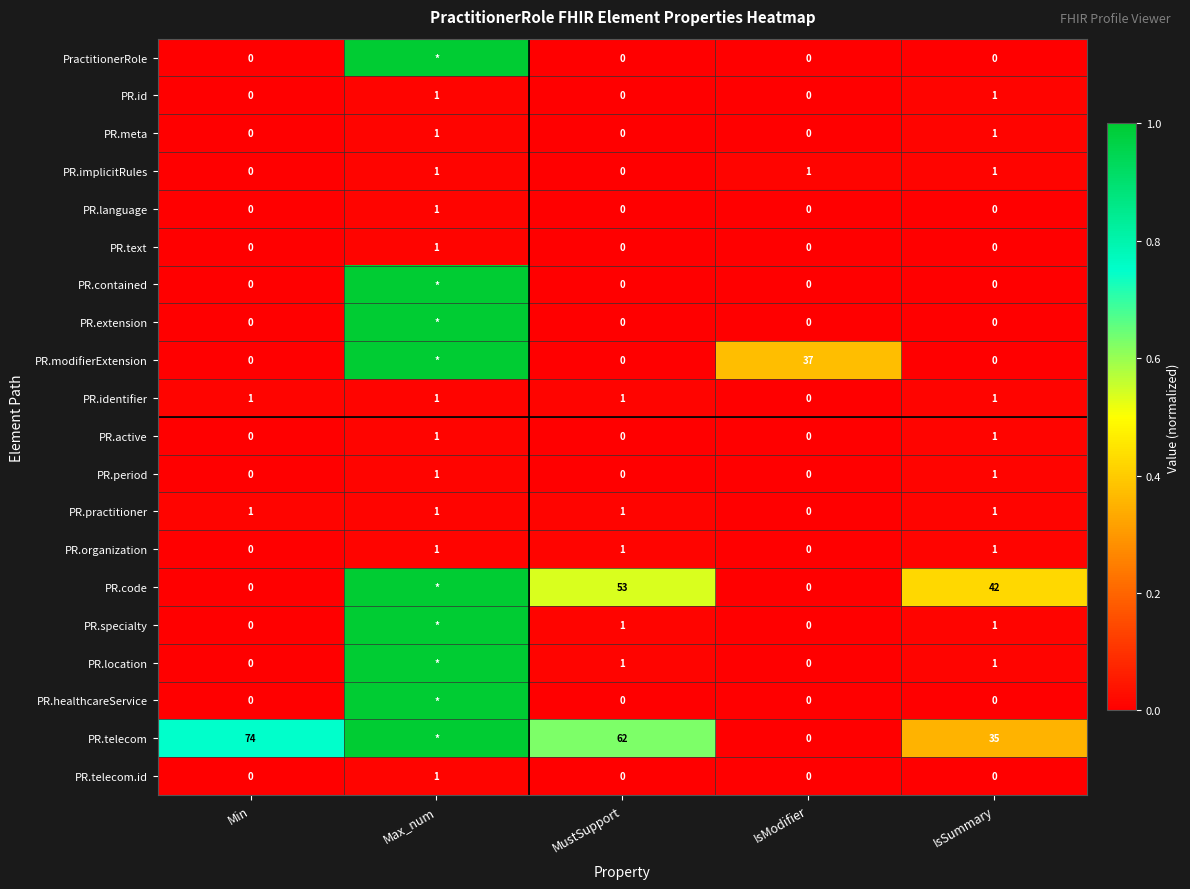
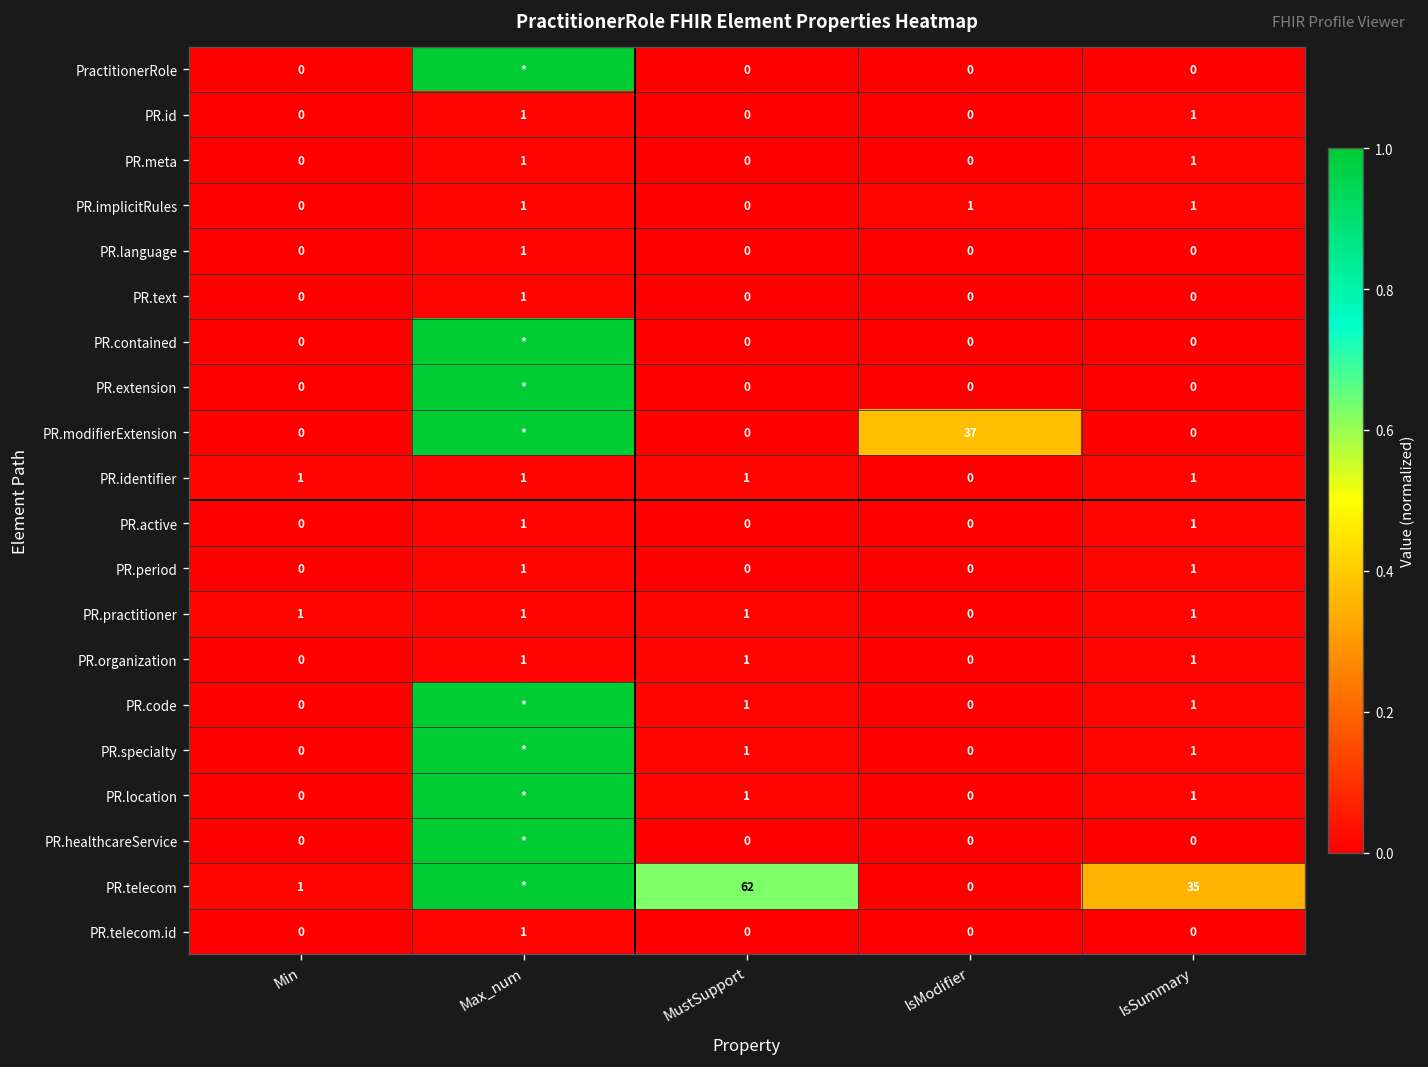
  {
    "PractitionerRole": {
      "Min": 0,
      "MustSupport": 0,
      "IsModifier": 0,
      "IsSummary": 0
    },
    "PR.id": {
      "Min": 0,
      "Max_num": 1,
      "MustSupport": 0,
      "IsModifier": 0,
      "IsSummary": 1
    },
    "PR.meta": {
      "Min": 0,
      "Max_num": 1,
      "MustSupport": 0,
      "IsModifier": 0,
      "IsSummary": 1
    },
    "PR.implicitRules": {
      "Min": 0,
      "Max_num": 1,
      "MustSupport": 0,
      "IsModifier": 1,
      "IsSummary": 1
    },
    "PR.language": {
      "Min": 0,
      "Max_num": 1,
      "MustSupport": 0,
      "IsModifier": 0,
      "IsSummary": 0
    },
    "PR.text": {
      "Min": 0,
      "Max_num": 1,
      "MustSupport": 0,
      "IsModifier": 0,
      "IsSummary": 0
    },
    "PR.contained": {
      "Min": 0,
      "MustSupport": 0,
      "IsModifier": 0,
      "IsSummary": 0
    },
    "PR.extension": {
      "Min": 0,
      "MustSupport": 0,
      "IsModifier": 0,
      "IsSummary": 0
    },
    "PR.modifierExtension": {
      "Min": 0,
      "MustSupport": 0,
      "IsModifier": 37,
      "IsSummary": 0
    },
    "PR.identifier": {
      "Min": 1,
      "Max_num": 1,
      "MustSupport": 1,
      "IsModifier": 0,
      "IsSummary": 1
    },
    "PR.active": {
      "Min": 0,
      "Max_num": 1,
      "MustSupport": 0,
      "IsModifier": 0,
      "IsSummary": 1
    },
    "PR.period": {
      "Min": 0,
      "Max_num": 1,
      "MustSupport": 0,
      "IsModifier": 0,
      "IsSummary": 1
    },
    "PR.practitioner": {
      "Min": 1,
      "Max_num": 1,
      "MustSupport": 1,
      "IsModifier": 0,
      "IsSummary": 1
    },
    "PR.organization": {
      "Min": 0,
      "Max_num": 1,
      "MustSupport": 1,
      "IsModifier": 0,
      "IsSummary": 1
    },
    "PR.code": {
      "Min": 0,
-     "MustSupport": 53,
+     "MustSupport": 1,
      "IsModifier": 0,
-     "IsSummary": 42
+     "IsSummary": 1
    },
    "PR.specialty": {
      "Min": 0,
      "MustSupport": 1,
      "IsModifier": 0,
      "IsSummary": 1
    },
    "PR.location": {
      "Min": 0,
      "MustSupport": 1,
      "IsModifier": 0,
      "IsSummary": 1
    },
    "PR.healthcareService": {
      "Min": 0,
      "MustSupport": 0,
      "IsModifier": 0,
      "IsSummary": 0
    },
    "PR.telecom": {
-     "Min": 74,
+     "Min": 1,
      "MustSupport": 62,
      "IsModifier": 0,
      "IsSummary": 35
    },
    "PR.telecom.id": {
      "Min": 0,
      "Max_num": 1,
      "MustSupport": 0,
      "IsModifier": 0,
      "IsSummary": 0
    }
  }
